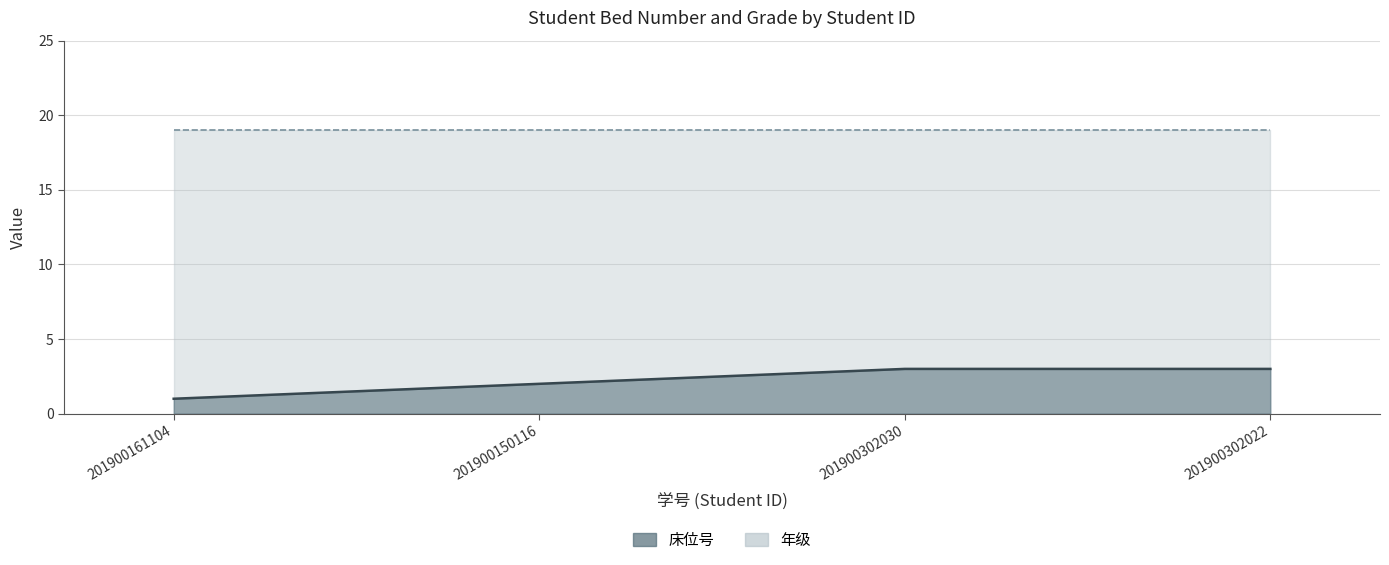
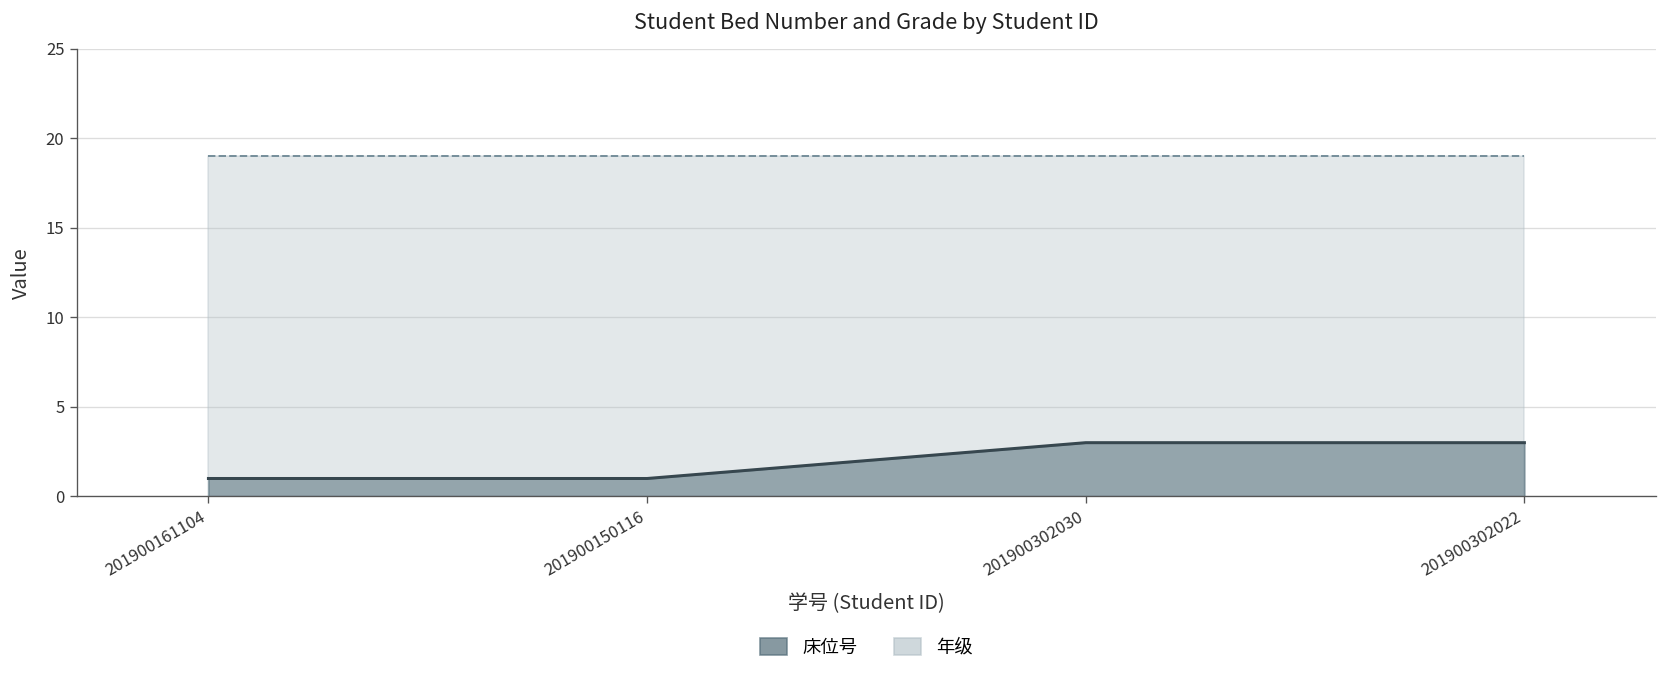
  {
    "年级": {
      "201900161104": 19,
      "201900150116": 19,
      "201900302030": 19,
      "201900302022": 19
    },
    "床位号": {
      "201900161104": 1,
-     "201900150116": 2,
+     "201900150116": 1,
      "201900302030": 3,
      "201900302022": 3
    }
  }
